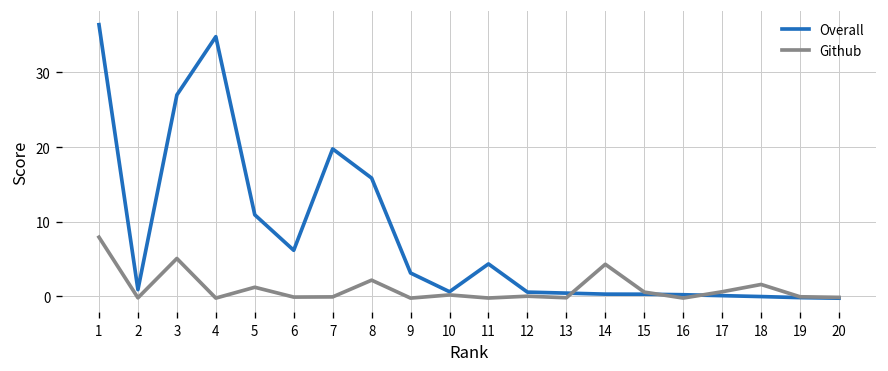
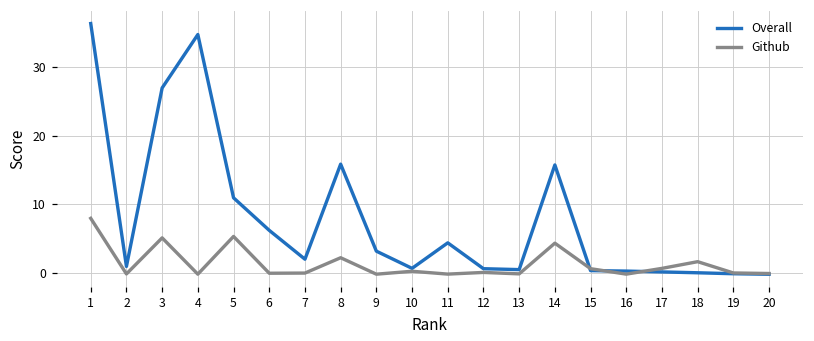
  {
    "Overall": {
      "1": 36,
      "2": 1,
      "3": 27,
      "4": 35,
      "5": 11,
      "6": 6,
-     "7": 20,
+     "7": 2,
      "8": 16,
      "9": 3,
      "10": 1,
      "11": 4,
      "12": 1,
      "13": 0,
-     "14": 0,
+     "14": 16,
      "16": 0,
      "17": 0,
      "18": 0
    },
    "Github": {
      "1": 8,
      "2": 0,
      "3": 5,
      "4": 0,
-     "5": 1,
+     "5": 5,
      "6": 0,
      "7": 0,
      "8": 2,
      "9": 0,
      "10": 0,
      "11": 0,
      "12": 0,
      "13": 0,
      "14": 4,
      "16": 0,
      "17": 1,
      "18": 2
    }
  }
